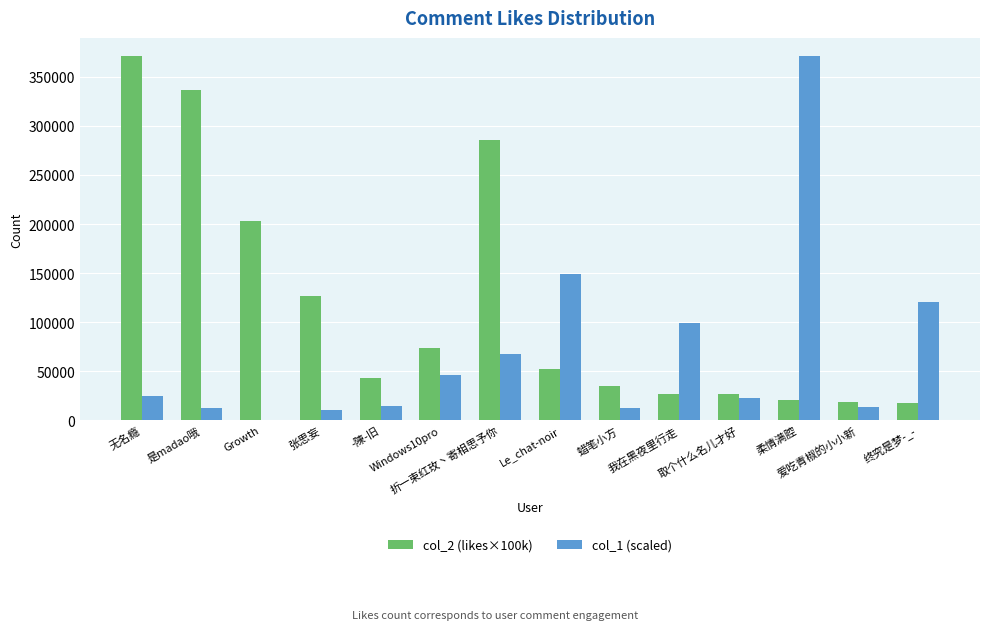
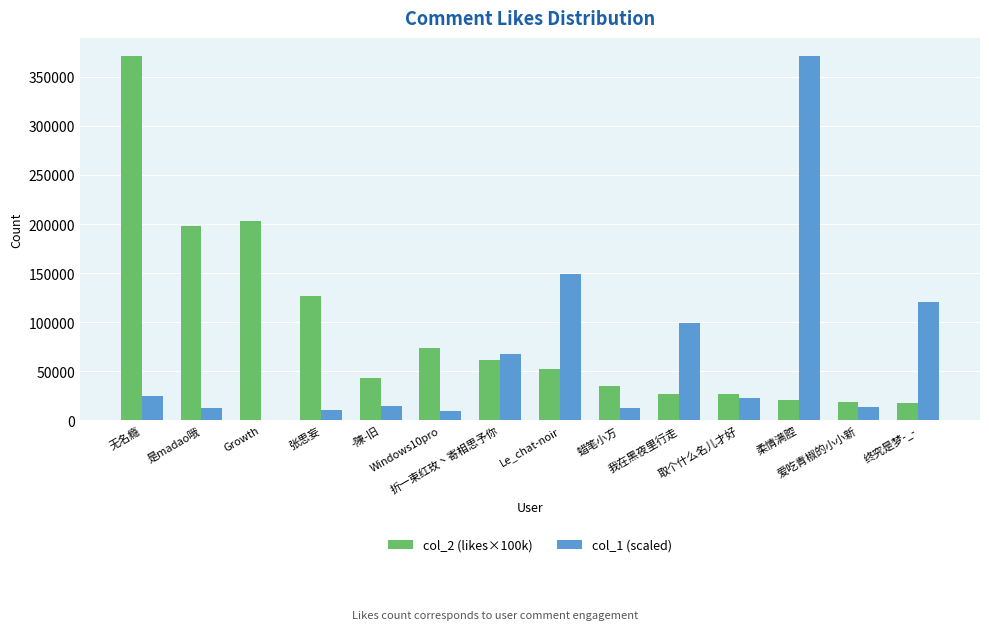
  {
    "col_2 (likes×100k)": {
      "无名瘾": 370000,
-     "是madao哦": 340000,
+     "是madao哦": 200000,
      "Growth": 200000,
      "张思妄": 130000,
      "-陳-旧": 40000,
      "Windows10pro": 70000,
-     "折一束红玫丶寄相思予你": 290000,
+     "折一束红玫丶寄相思予你": 60000,
      "Le_chat-noir": 50000,
      "蜡笔小方": 40000,
      "我在黑夜里行走": 30000,
      "取个什么名儿才好": 30000,
      "柔情满腔": 20000,
      "爱吃青椒的小小新": 20000,
      "终究是梦-_-": 20000
    },
    "col_1 (scaled)": {
      "无名瘾": 20000,
      "是madao哦": 10000,
      "张思妄": 10000,
      "-陳-旧": 10000,
-     "Windows10pro": 50000,
+     "Windows10pro": 10000,
      "折一束红玫丶寄相思予你": 70000,
      "Le_chat-noir": 150000,
      "蜡笔小方": 10000,
      "我在黑夜里行走": 100000,
      "取个什么名儿才好": 20000,
      "柔情满腔": 370000,
      "爱吃青椒的小小新": 10000,
      "终究是梦-_-": 120000
    }
  }
